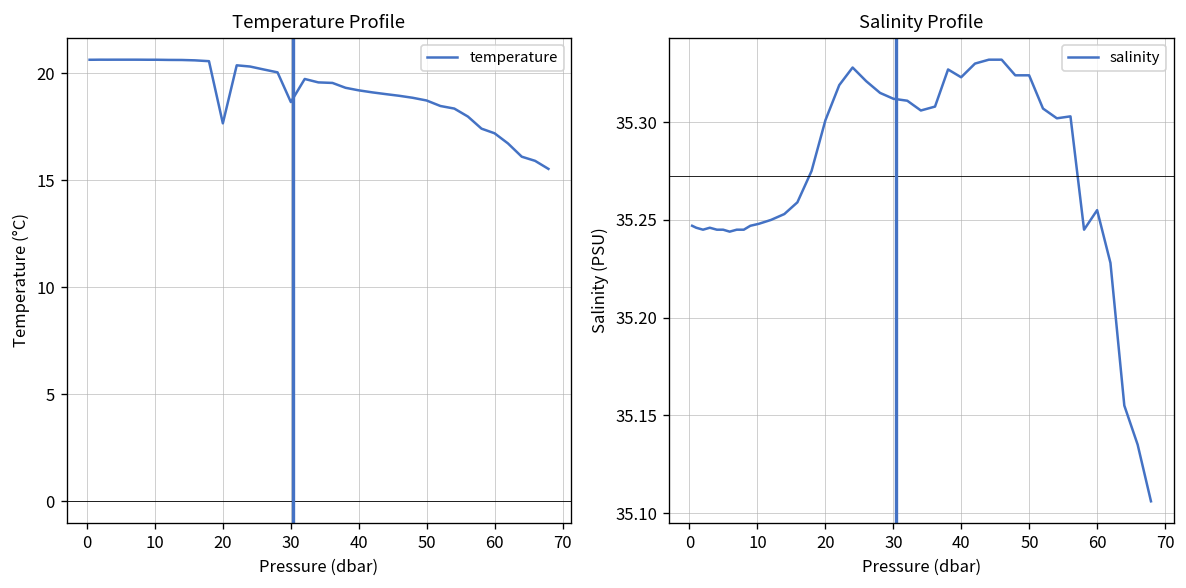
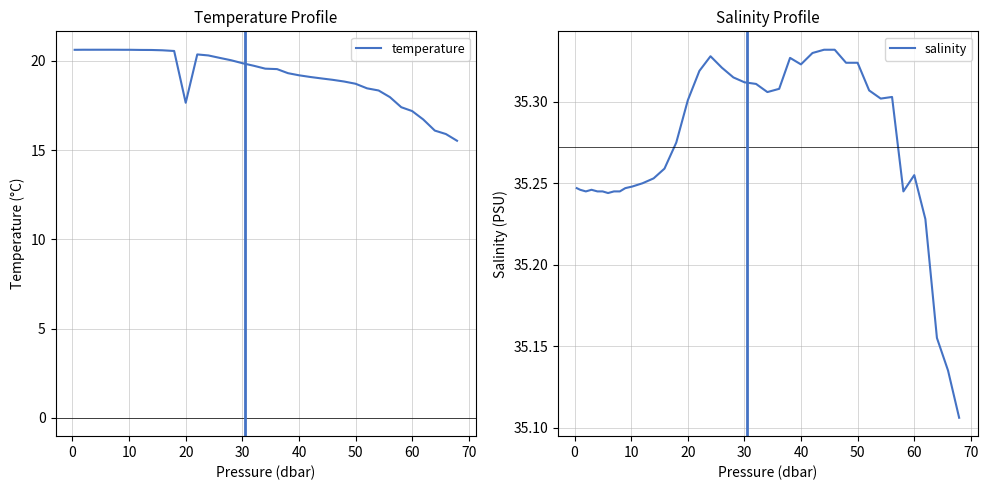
  {
    "Temperature Profile": {
      "20": 17.7,
-     "30": 18.7
+     "30": 19.9
    },
    "Salinity Profile": {
      "20": 35.301,
      "30": 35.312
    }
  }
